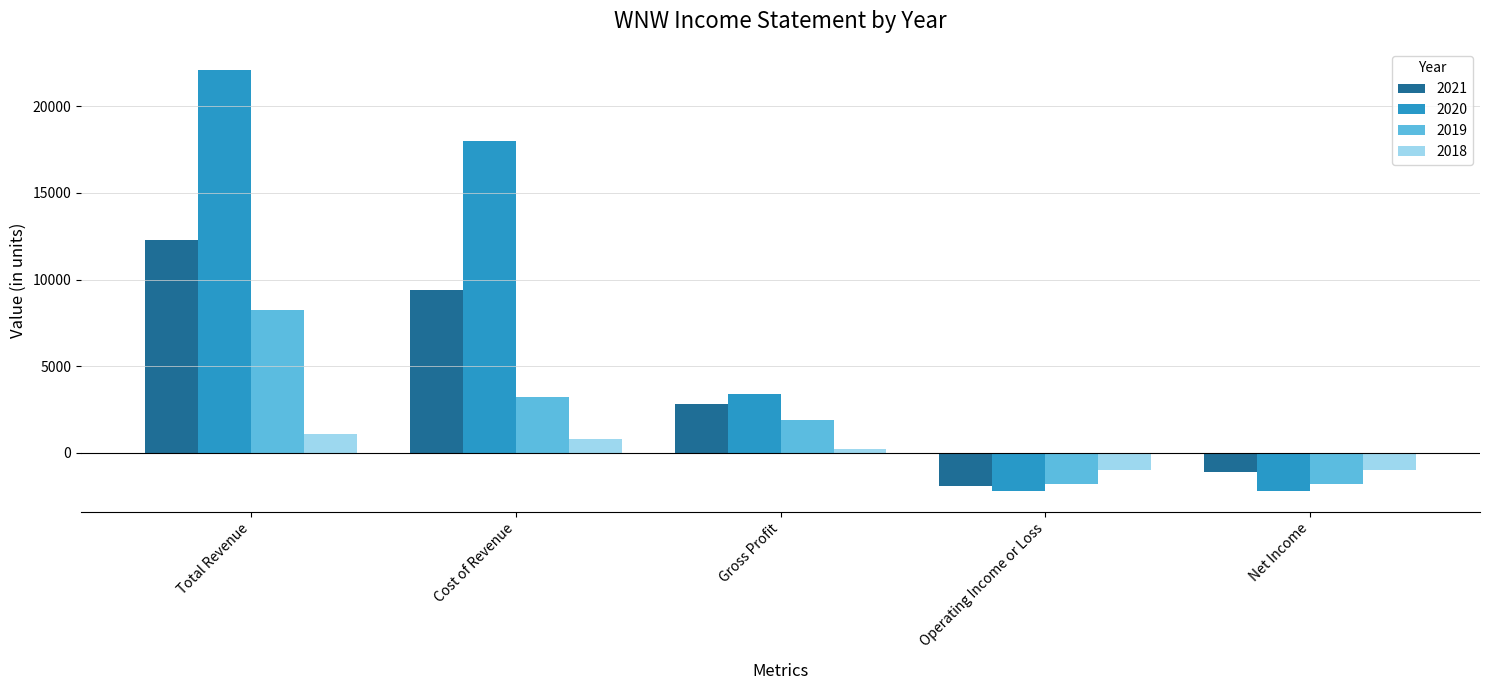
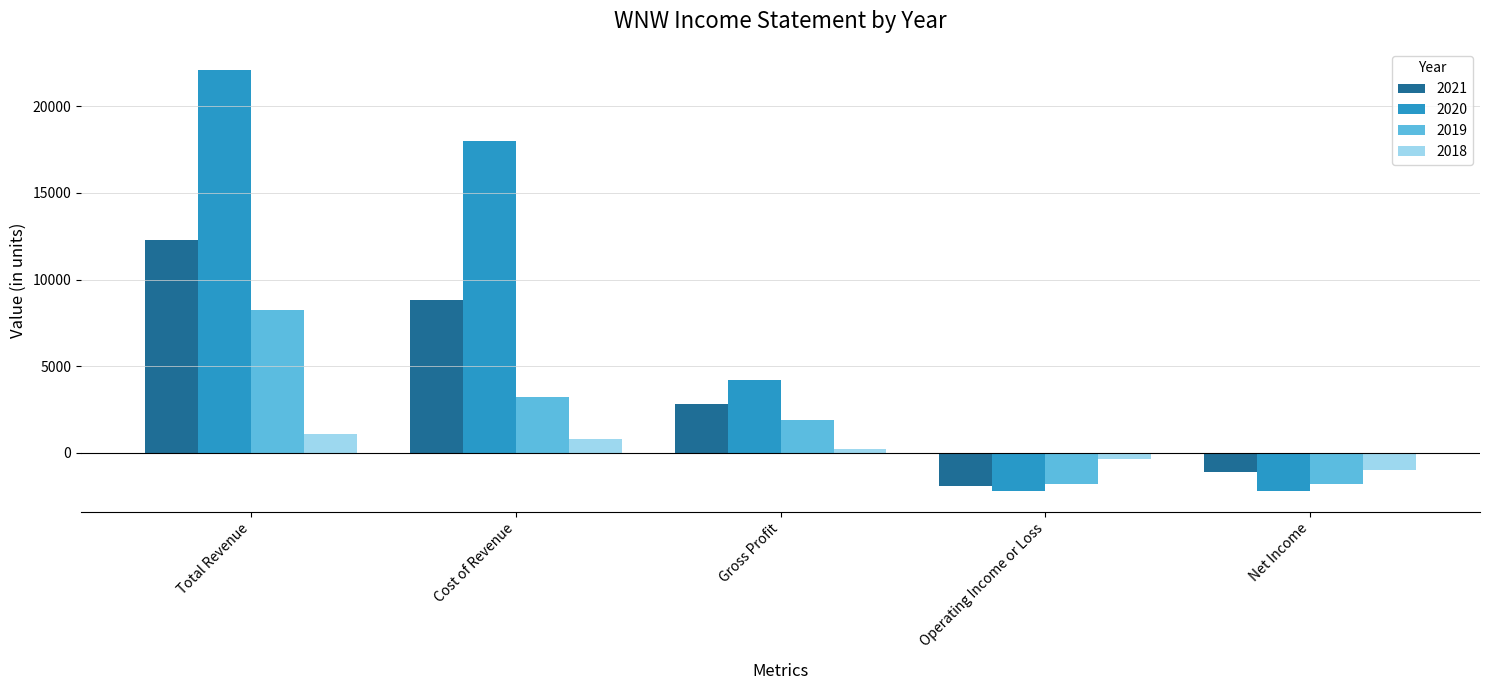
  {
    "2021": {
      "Total Revenue": 12300,
-     "Cost of Revenue": 9400,
+     "Cost of Revenue": 8800,
      "Gross Profit": 2800,
      "Operating Income or Loss": -1900,
      "Net Income": -1100
    },
    "2020": {
      "Total Revenue": 22100,
      "Cost of Revenue": 18000,
-     "Gross Profit": 3400,
+     "Gross Profit": 4200,
      "Operating Income or Loss": -2200,
      "Net Income": -2200
    },
    "2019": {
      "Total Revenue": 8200,
      "Cost of Revenue": 3200,
      "Gross Profit": 1900,
      "Operating Income or Loss": -1800,
      "Net Income": -1800
    },
    "2018": {
      "Total Revenue": 1100,
      "Cost of Revenue": 800,
      "Gross Profit": 200,
-     "Operating Income or Loss": -1000,
+     "Operating Income or Loss": -400,
      "Net Income": -1000
    }
  }
